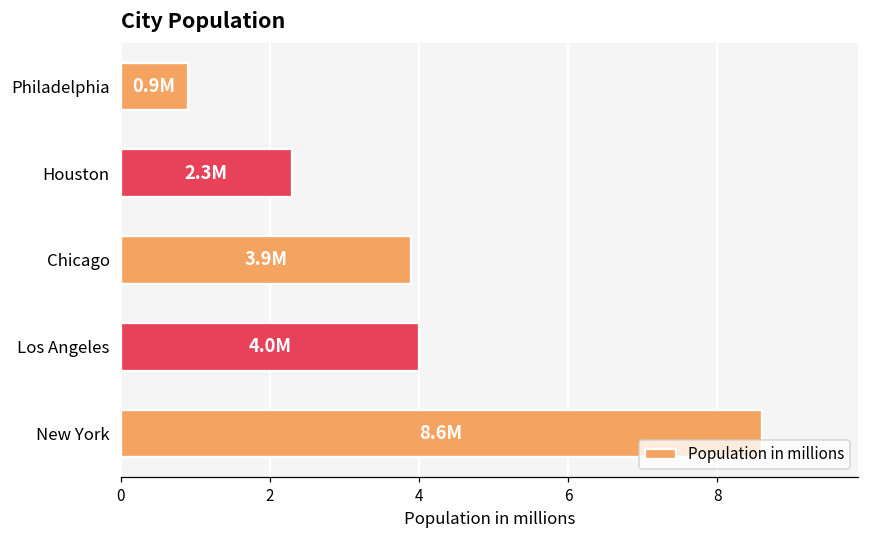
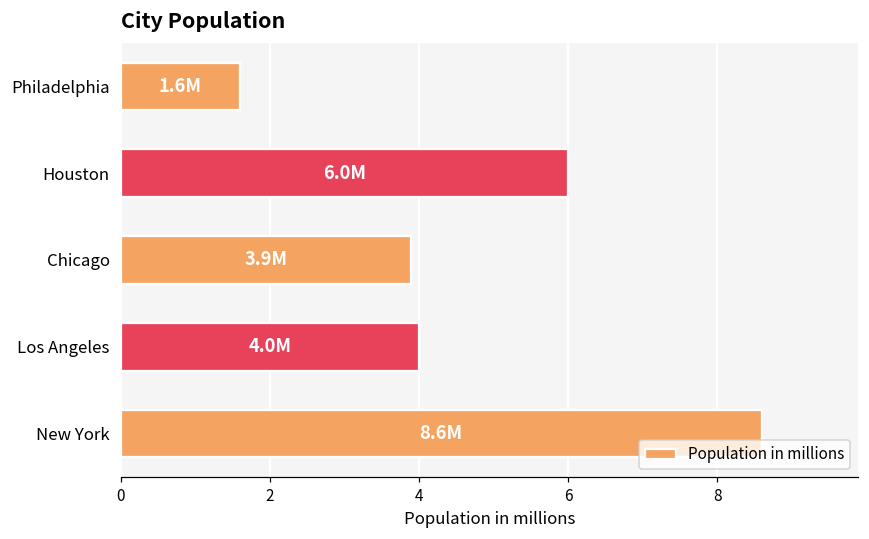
  {
-   "Philadelphia": "0.9M",
-   "Houston": "2.3M",
+   "Philadelphia": "1.6M",
+   "Houston": "6.0M",
    "Chicago": "3.9M",
    "Los Angeles": "4.0M",
    "New York": "8.6M"
  }
